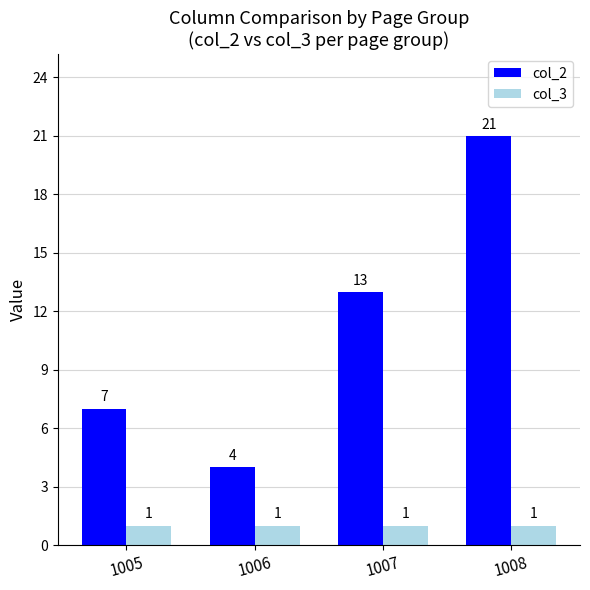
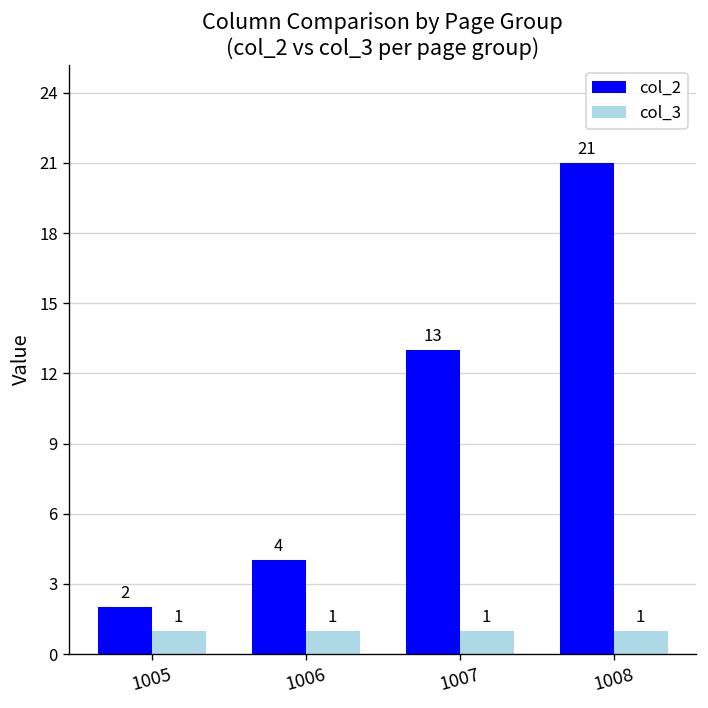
  {
    "col_2": {
-     "1005": 7,
+     "1005": 2,
      "1006": 4,
      "1007": 13,
      "1008": 21
    },
    "col_3": {
      "1005": 1,
      "1006": 1,
      "1007": 1,
      "1008": 1
    }
  }
